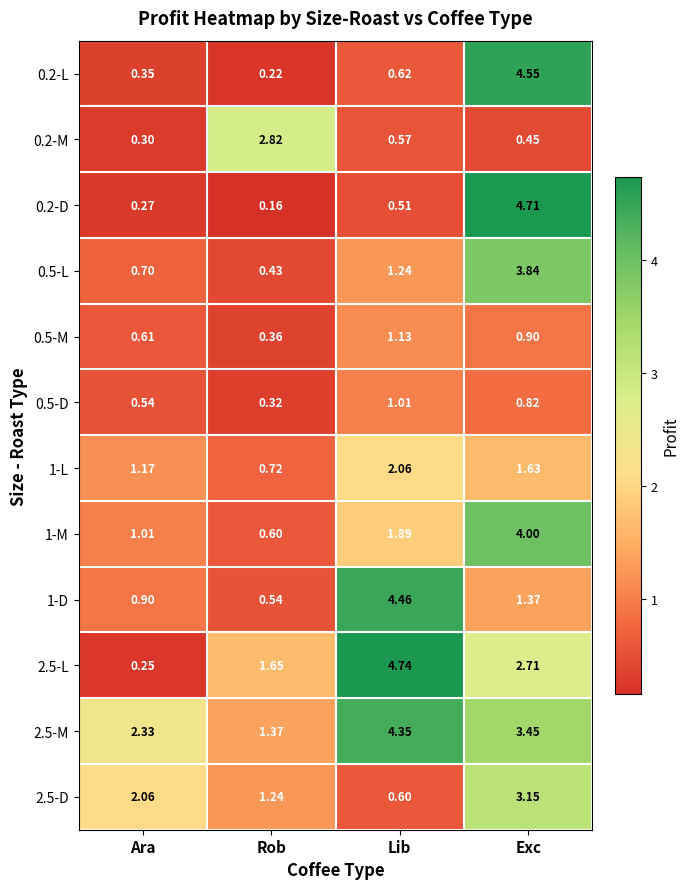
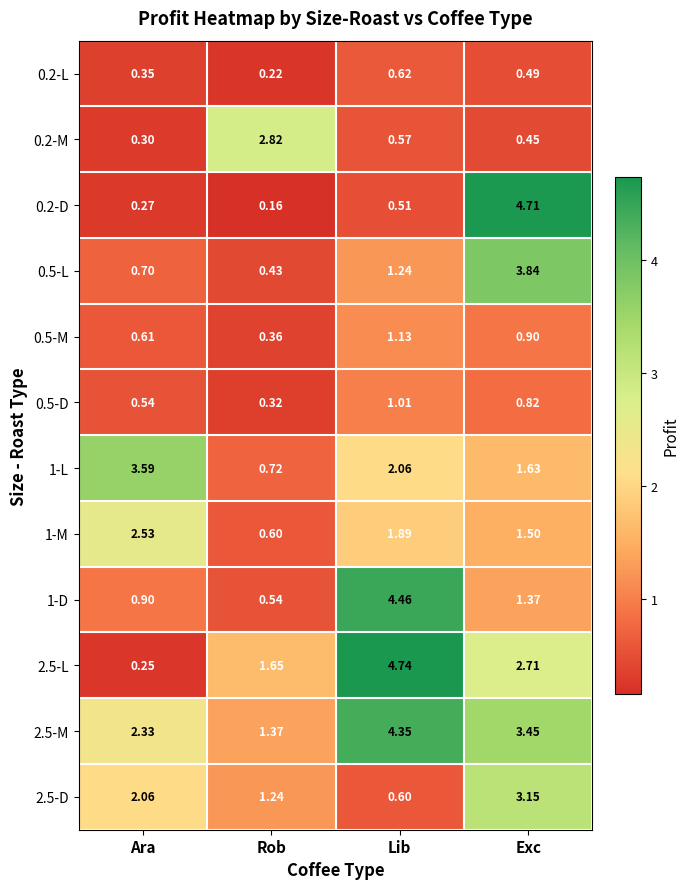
  {
    "0.2-L": {
      "Ara": 0.35,
      "Rob": 0.22,
      "Lib": 0.62,
-     "Exc": 4.55
+     "Exc": 0.49
    },
    "0.2-M": {
      "Ara": 0.30,
      "Rob": 2.82,
      "Lib": 0.57,
      "Exc": 0.45
    },
    "0.2-D": {
      "Ara": 0.27,
      "Rob": 0.16,
      "Lib": 0.51,
      "Exc": 4.71
    },
    "0.5-L": {
      "Ara": 0.70,
      "Rob": 0.43,
      "Lib": 1.24,
      "Exc": 3.84
    },
    "0.5-M": {
      "Ara": 0.61,
      "Rob": 0.36,
      "Lib": 1.13,
      "Exc": 0.90
    },
    "0.5-D": {
      "Ara": 0.54,
      "Rob": 0.32,
      "Lib": 1.01,
      "Exc": 0.82
    },
    "1-L": {
-     "Ara": 1.17,
+     "Ara": 3.59,
      "Rob": 0.72,
      "Lib": 2.06,
      "Exc": 1.63
    },
    "1-M": {
-     "Ara": 1.01,
+     "Ara": 2.53,
      "Rob": 0.60,
      "Lib": 1.89,
-     "Exc": 4.00
+     "Exc": 1.50
    },
    "1-D": {
      "Ara": 0.90,
      "Rob": 0.54,
      "Lib": 4.46,
      "Exc": 1.37
    },
    "2.5-L": {
      "Ara": 0.25,
      "Rob": 1.65,
      "Lib": 4.74,
      "Exc": 2.71
    },
    "2.5-M": {
      "Ara": 2.33,
      "Rob": 1.37,
      "Lib": 4.35,
      "Exc": 3.45
    },
    "2.5-D": {
      "Ara": 2.06,
      "Rob": 1.24,
      "Lib": 0.60,
      "Exc": 3.15
    }
  }
